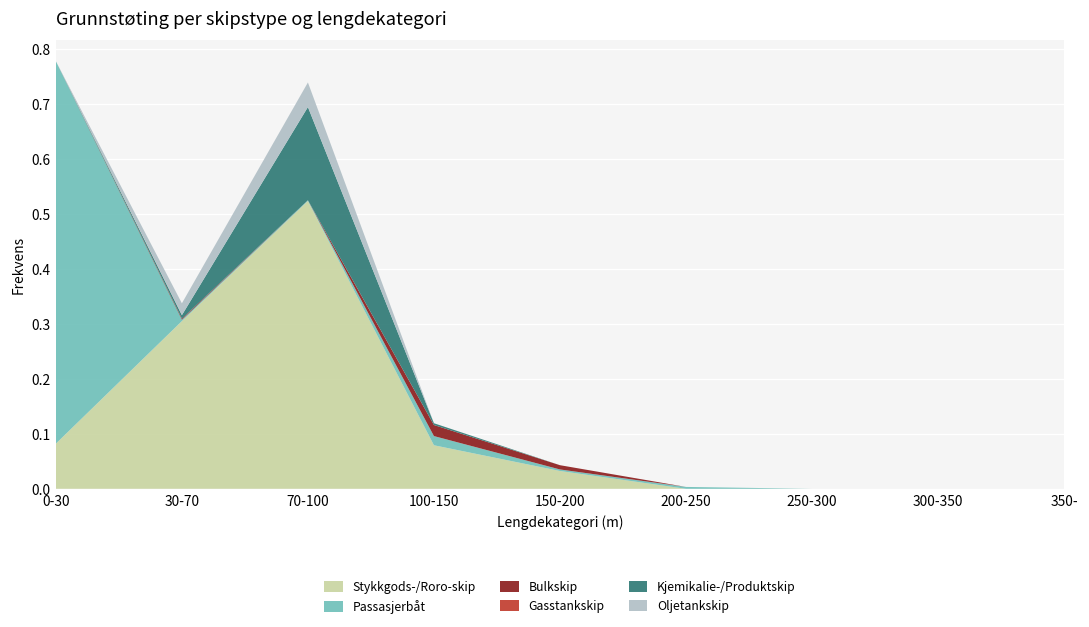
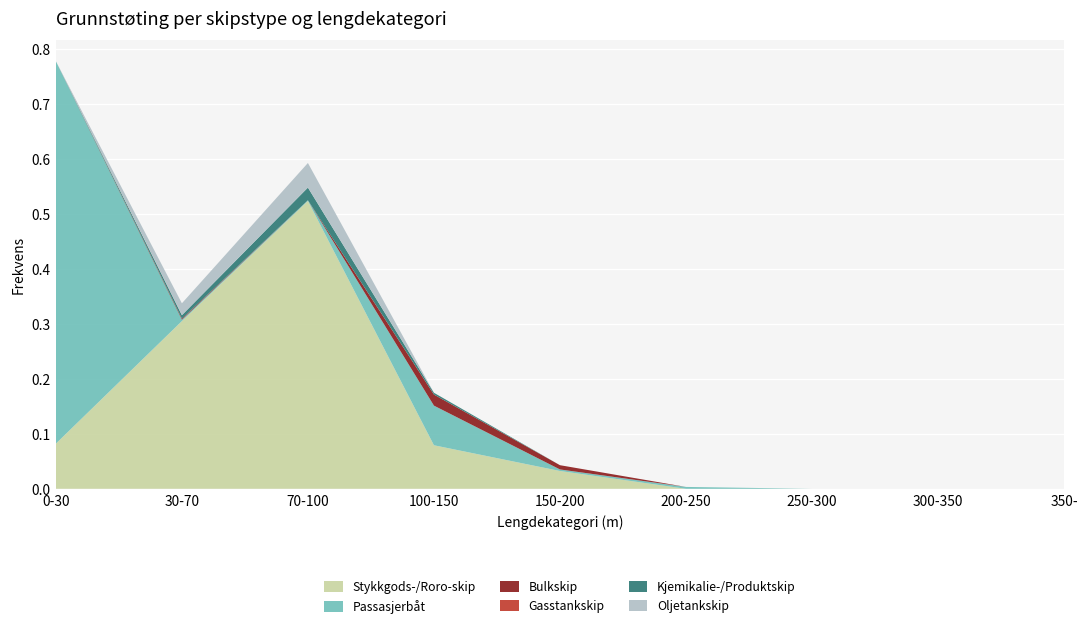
  {
    "Passasjerbåt": {
-     "100-150": 0.02
+     "100-150": 0.07
    },
    "Kjemikalie-/Produktskip": {
      "30-70": 0.01,
-     "70-100": 0.17
+     "70-100": 0.02
    }
  }
